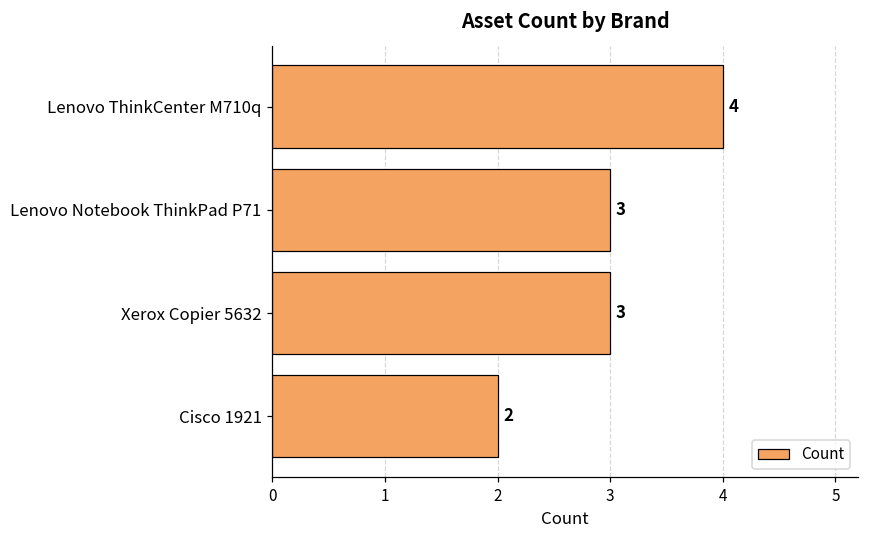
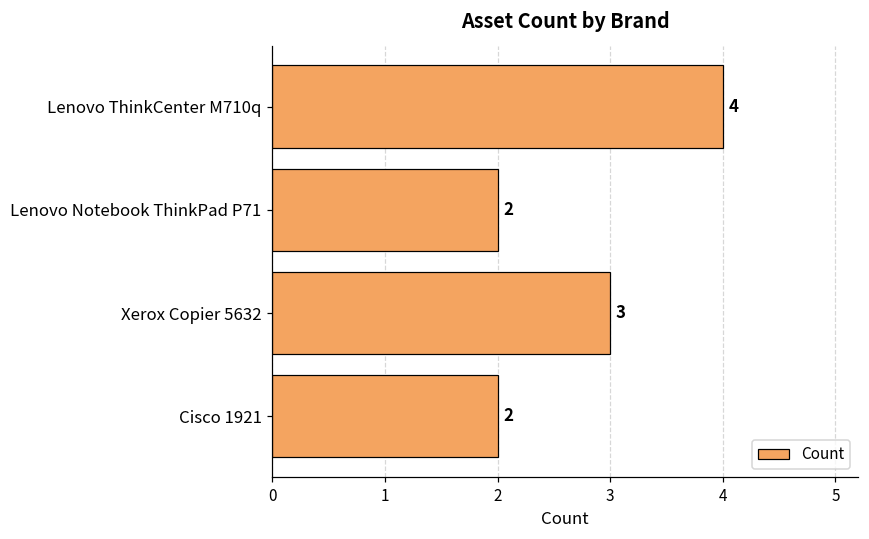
  {
    "Lenovo ThinkCenter M710q": 4,
-   "Lenovo Notebook ThinkPad P71": 3,
+   "Lenovo Notebook ThinkPad P71": 2,
    "Xerox Copier 5632": 3,
    "Cisco 1921": 2
  }
